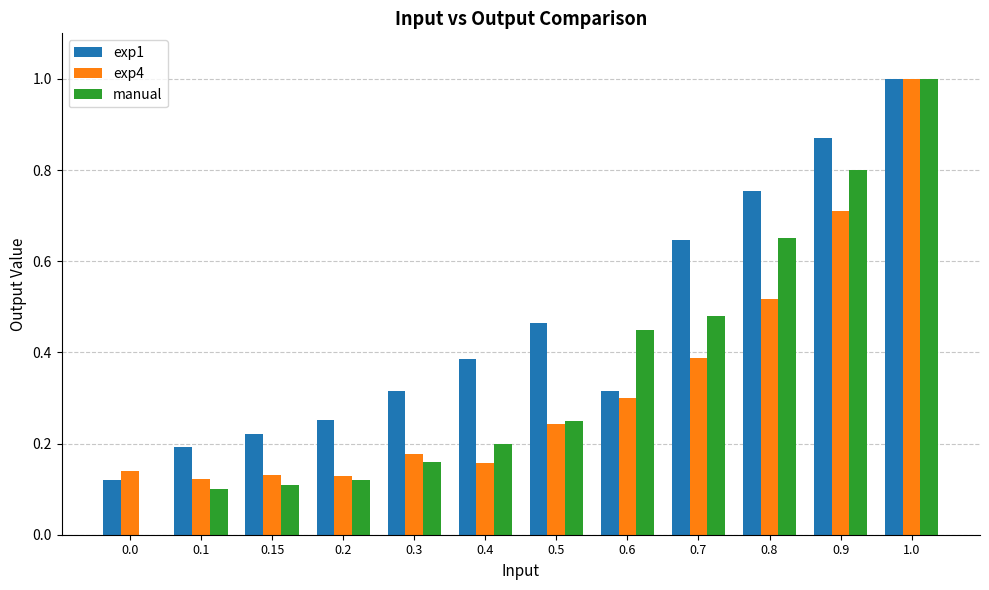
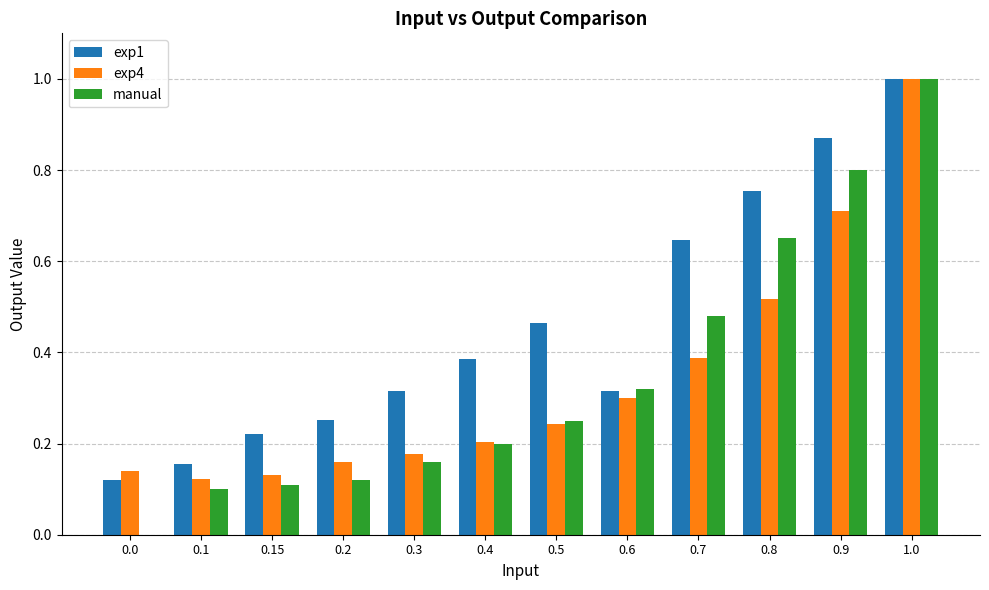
  {
    "exp1": {
      "0.0": 0.12,
-     "0.1": 0.19,
+     "0.1": 0.16,
      "0.15": 0.22,
      "0.2": 0.25,
      "0.3": 0.32,
      "0.4": 0.39,
      "0.5": 0.46,
      "0.6": 0.32,
      "0.7": 0.65,
      "0.8": 0.75,
      "0.9": 0.87,
      "1.0": 1.00
    },
    "exp4": {
      "0.0": 0.14,
      "0.1": 0.12,
      "0.15": 0.13,
-     "0.2": 0.13,
+     "0.2": 0.16,
      "0.3": 0.18,
-     "0.4": 0.16,
+     "0.4": 0.20,
      "0.5": 0.24,
      "0.6": 0.30,
      "0.7": 0.39,
      "0.8": 0.52,
      "0.9": 0.71,
      "1.0": 1.00
    },
    "manual": {
      "0.0": 0.00,
      "0.1": 0.10,
      "0.15": 0.11,
      "0.2": 0.12,
      "0.3": 0.16,
      "0.4": 0.20,
      "0.5": 0.25,
-     "0.6": 0.45,
+     "0.6": 0.32,
      "0.7": 0.48,
      "0.8": 0.65,
      "0.9": 0.80,
      "1.0": 1.00
    }
  }
